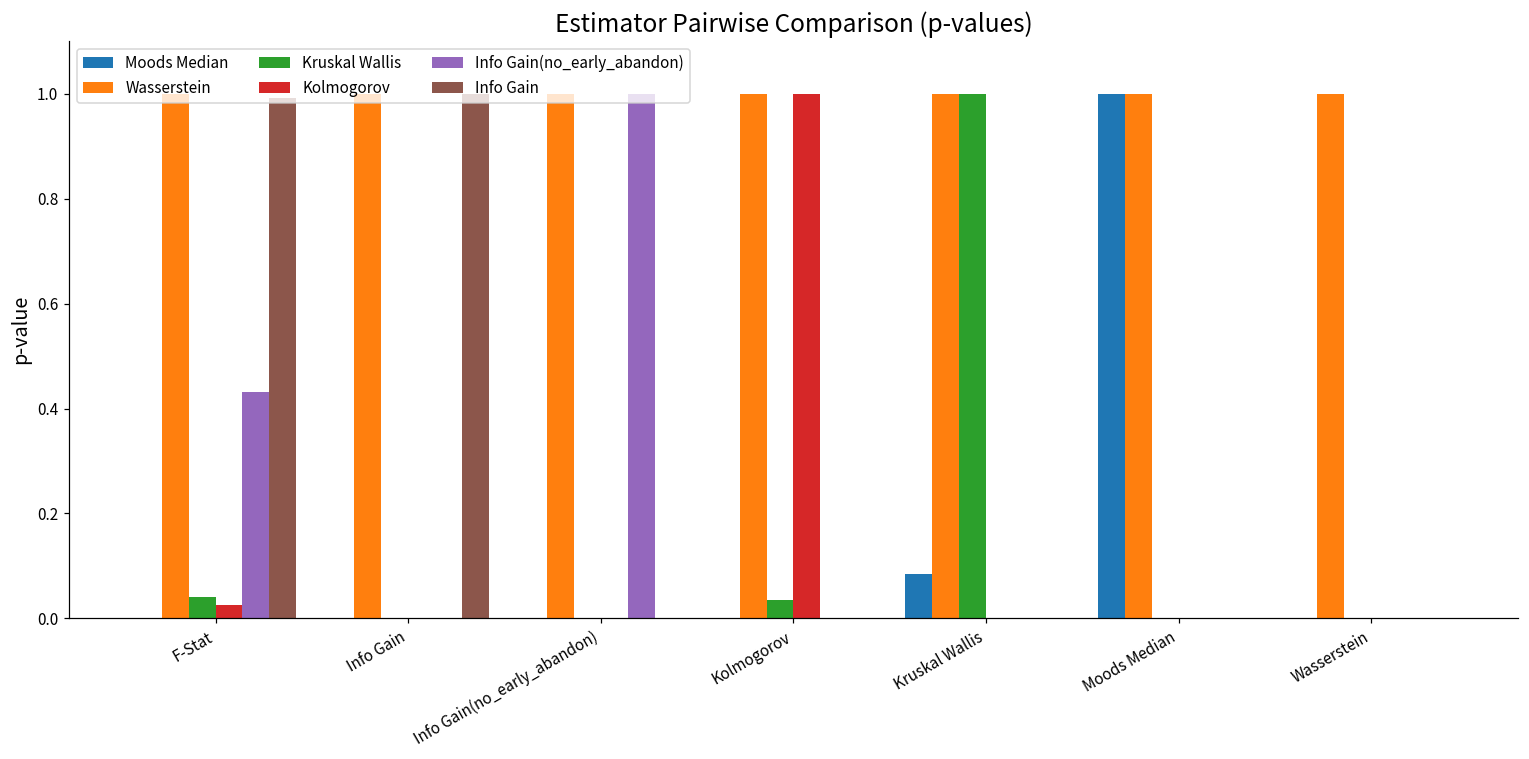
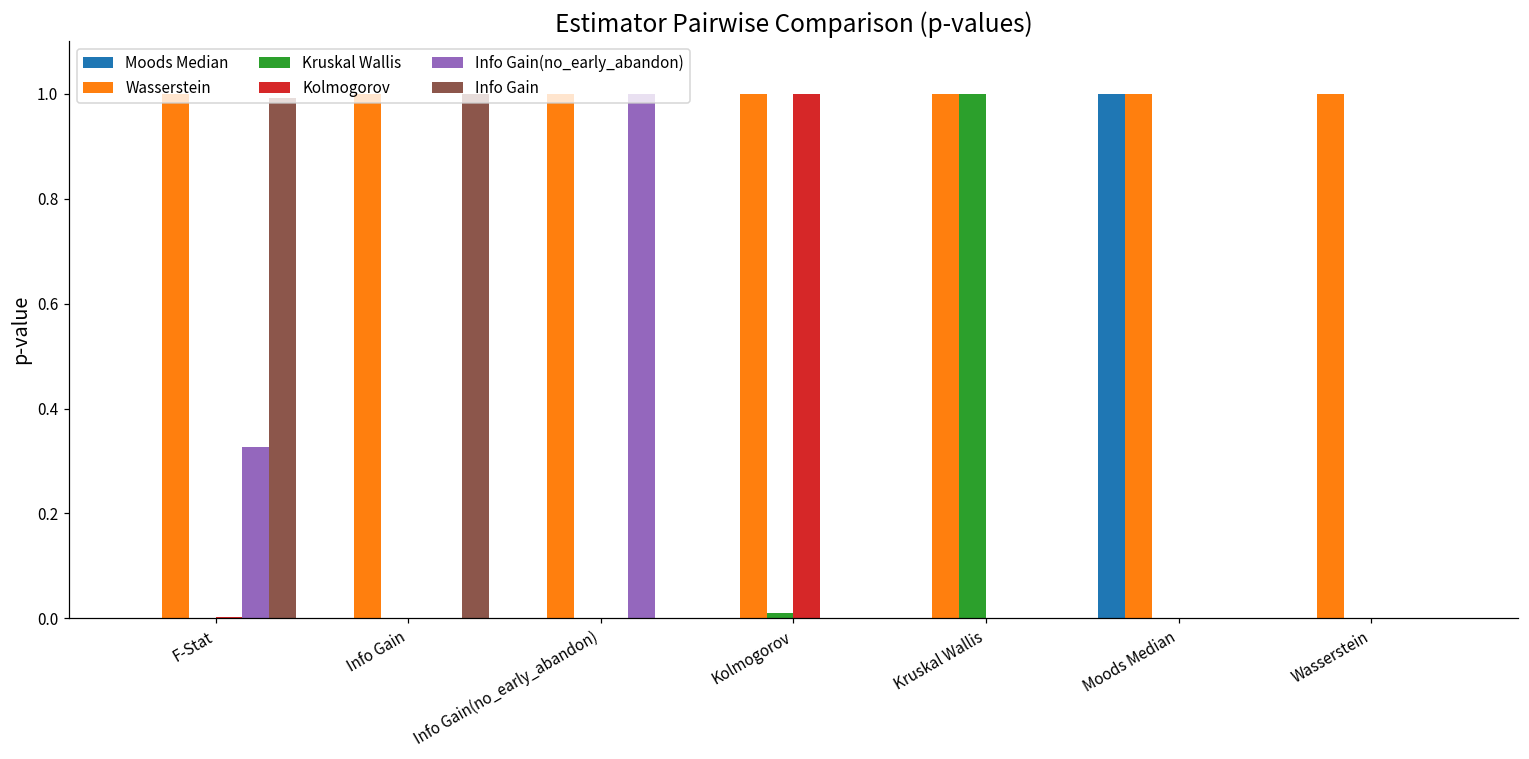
  {
    "Moods Median": {
-     "Kruskal Wallis": 0.09,
+     "Kruskal Wallis": 0.00,
      "Moods Median": 1.00,
      "Wasserstein": 0.00
    },
    "Wasserstein": {
      "Kolmogorov": 1.00,
      "Kruskal Wallis": 1.00,
      "Moods Median": 1.00,
      "Wasserstein": 1.00
    },
    "Kruskal Wallis": {
-     "F-Stat": 0.04,
-     "Kolmogorov": 0.03,
+     "F-Stat": 0.00,
+     "Kolmogorov": 0.01,
      "Kruskal Wallis": 1.00,
      "Moods Median": 0.00,
      "Wasserstein": 0.00
    },
    "Kolmogorov": {
-     "F-Stat": 0.03,
+     "F-Stat": 0.00,
      "Kolmogorov": 1.00,
      "Kruskal Wallis": 0.00,
      "Moods Median": 0.00,
      "Wasserstein": 0.00
    },
    "Info Gain(no_early_abandon)": {
-     "F-Stat": 0.43,
+     "F-Stat": 0.33,
      "Kolmogorov": 0.00,
      "Kruskal Wallis": 0.00,
      "Moods Median": 0.00,
      "Wasserstein": 0.00
    },
    "Info Gain": {
      "Info Gain(no_early_abandon)": 0.00,
      "Kolmogorov": 0.00,
      "Kruskal Wallis": 0.00,
      "Moods Median": 0.00,
      "Wasserstein": 0.00
    }
  }
